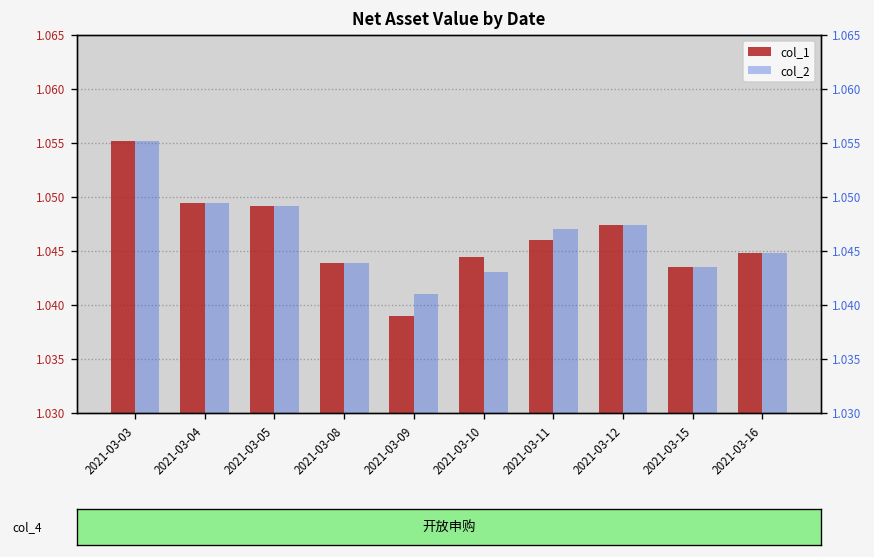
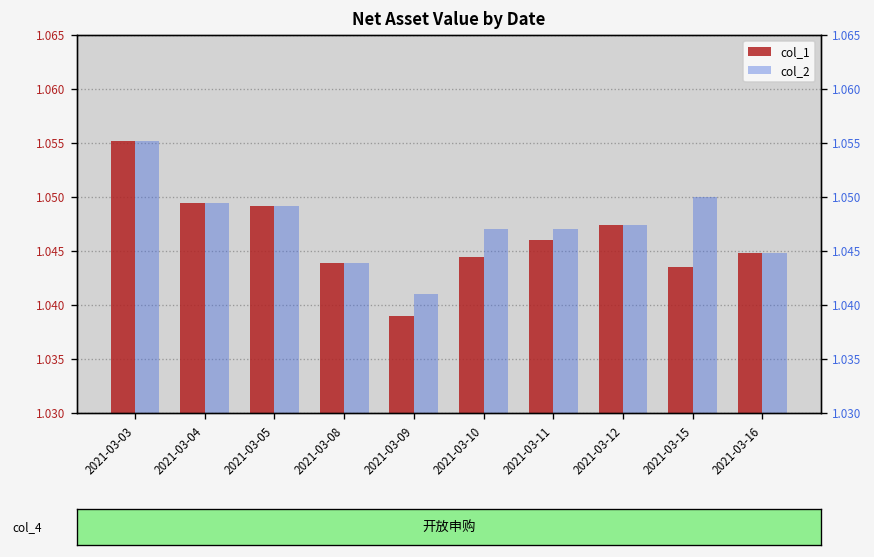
  {
    "col_1": {
      "2021-03-03": 1.055,
      "2021-03-04": 1.049,
      "2021-03-05": 1.049,
      "2021-03-08": 1.044,
      "2021-03-09": 1.039,
      "2021-03-10": 1.044,
      "2021-03-11": 1.046,
      "2021-03-12": 1.047,
      "2021-03-15": 1.044,
      "2021-03-16": 1.045
    },
    "col_2": {
      "2021-03-03": 1.055,
      "2021-03-04": 1.049,
      "2021-03-05": 1.049,
      "2021-03-08": 1.044,
      "2021-03-09": 1.041,
-     "2021-03-10": 1.043,
+     "2021-03-10": 1.047,
      "2021-03-11": 1.047,
      "2021-03-12": 1.047,
-     "2021-03-15": 1.044,
+     "2021-03-15": 1.050,
      "2021-03-16": 1.045
    }
  }
